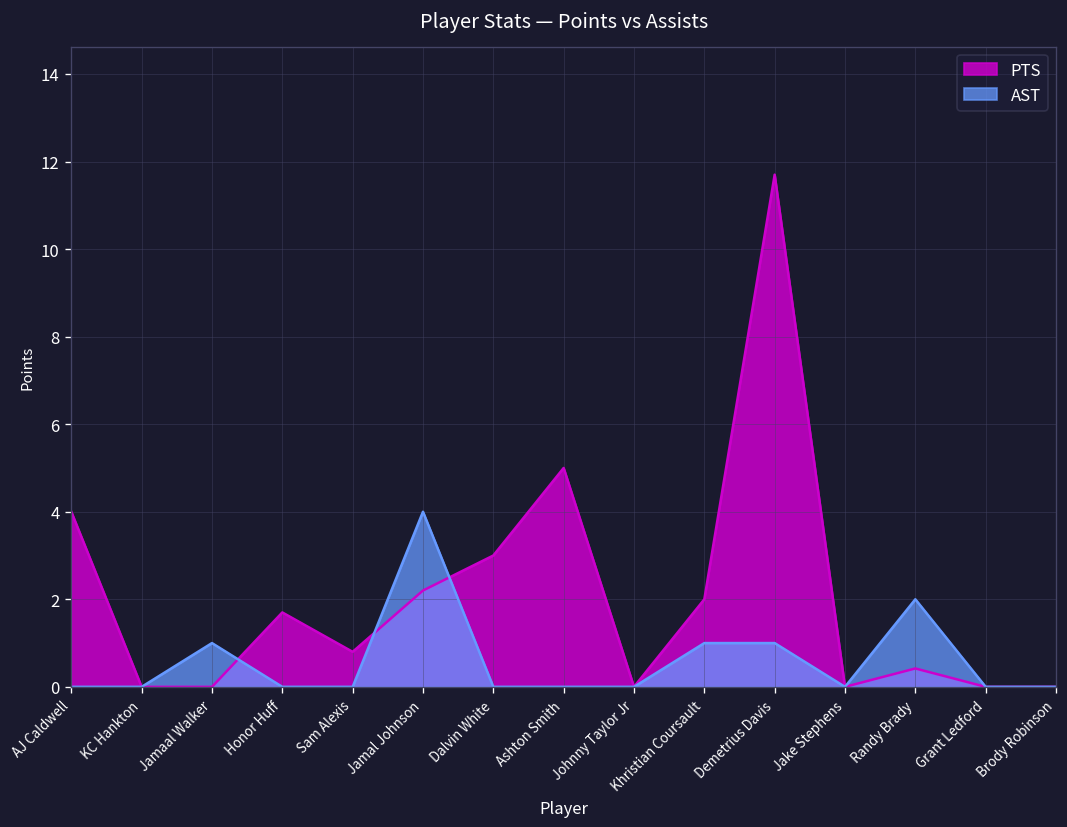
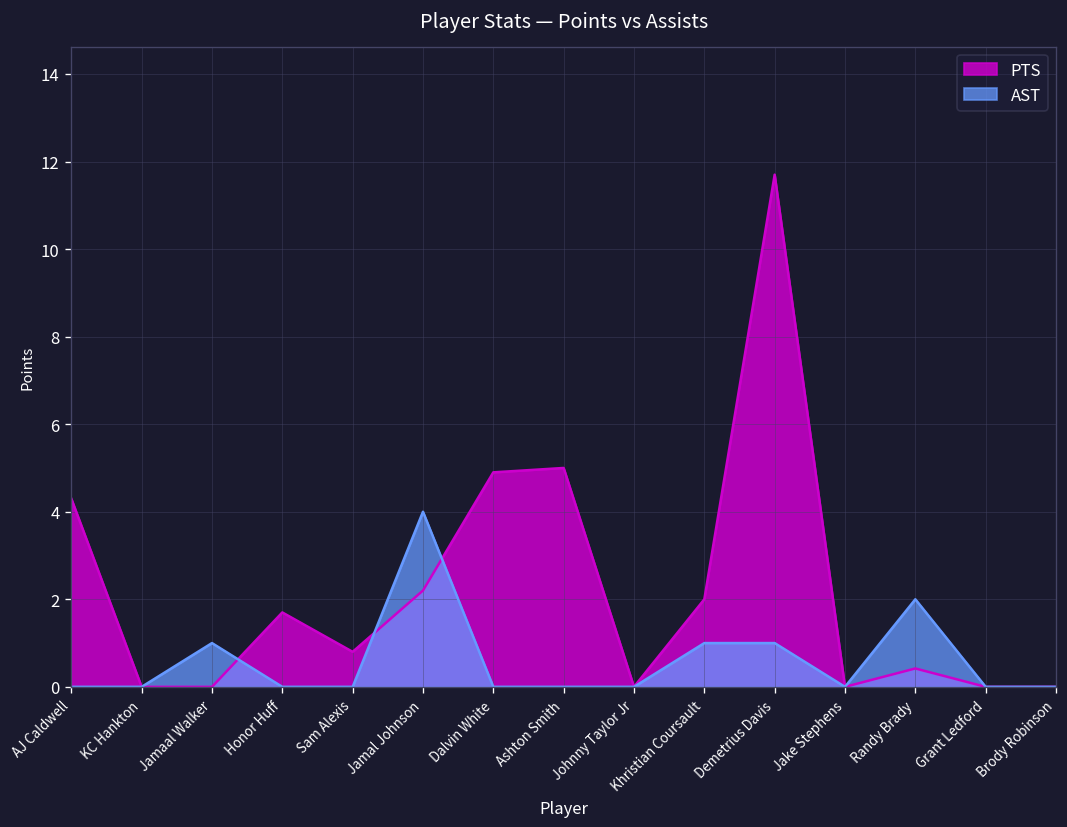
  {
    "PTS": {
-     "AJ Caldwell": 4.0,
+     "AJ Caldwell": 4.3,
      "Jamaal Walker": 0.0,
      "Honor Huff": 1.7,
      "Sam Alexis": 0.8,
      "Jamal Johnson": 2.2,
-     "Dalvin White": 3.0,
+     "Dalvin White": 4.9,
      "Ashton Smith": 5.0,
      "Khristian Coursault": 2.0,
      "Demetrius Davis": 11.7,
      "Randy Brady": 0.4
    },
    "AST": {
      "AJ Caldwell": 0.0,
      "Jamaal Walker": 1.0,
      "Honor Huff": 0.0,
      "Sam Alexis": 0.0,
      "Jamal Johnson": 4.0,
      "Dalvin White": 0.0,
      "Ashton Smith": 0.0,
      "Khristian Coursault": 1.0,
      "Demetrius Davis": 1.0,
      "Randy Brady": 2.0
    }
  }
